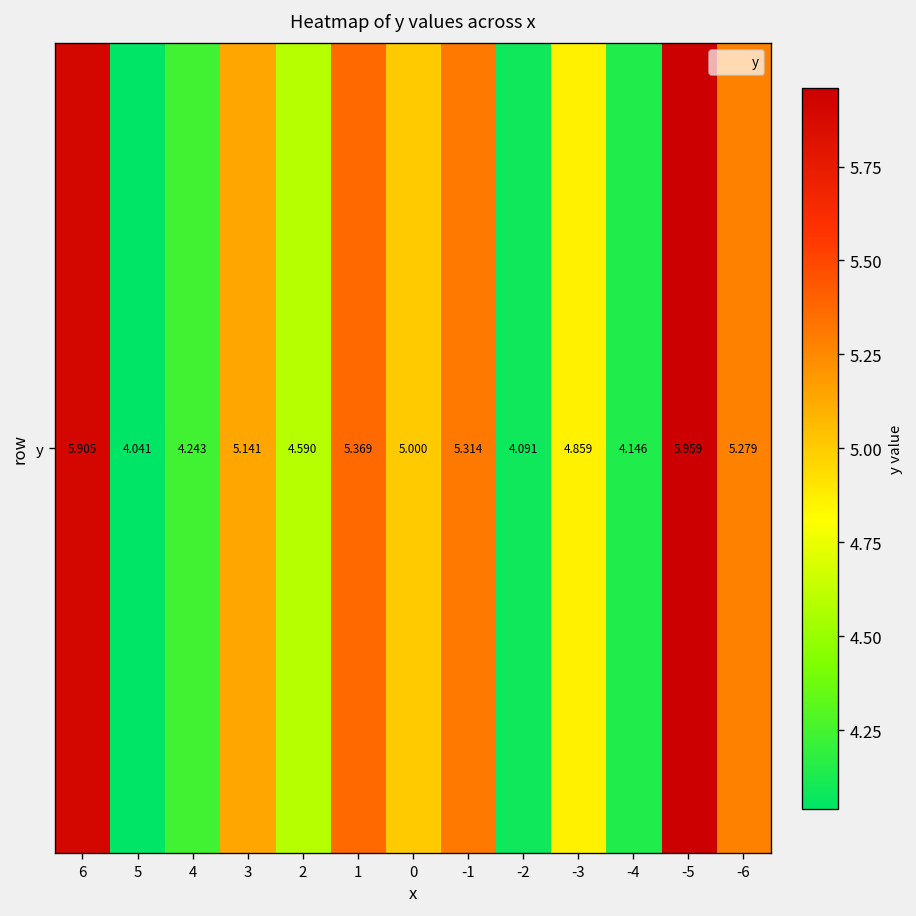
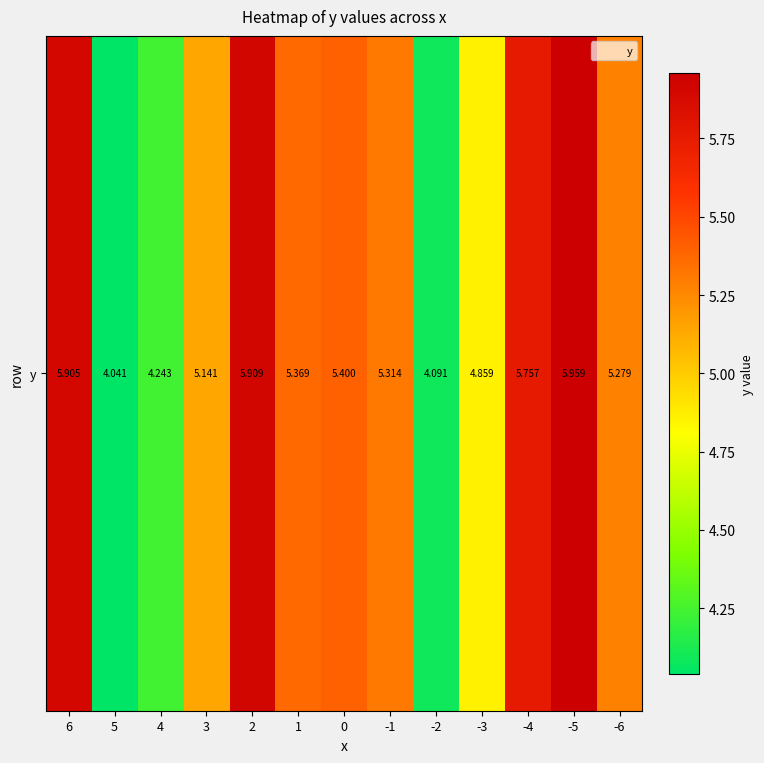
  {
    "y": {
      "6": 5.905,
      "5": 4.041,
      "4": 4.243,
      "3": 5.141,
-     "2": 4.590,
+     "2": 5.909,
      "1": 5.369,
-     "0": 5.000,
+     "0": 5.400,
      "-1": 5.314,
      "-2": 4.091,
      "-3": 4.859,
-     "-4": 4.146,
+     "-4": 5.757,
      "-5": 5.959,
      "-6": 5.279
    }
  }
